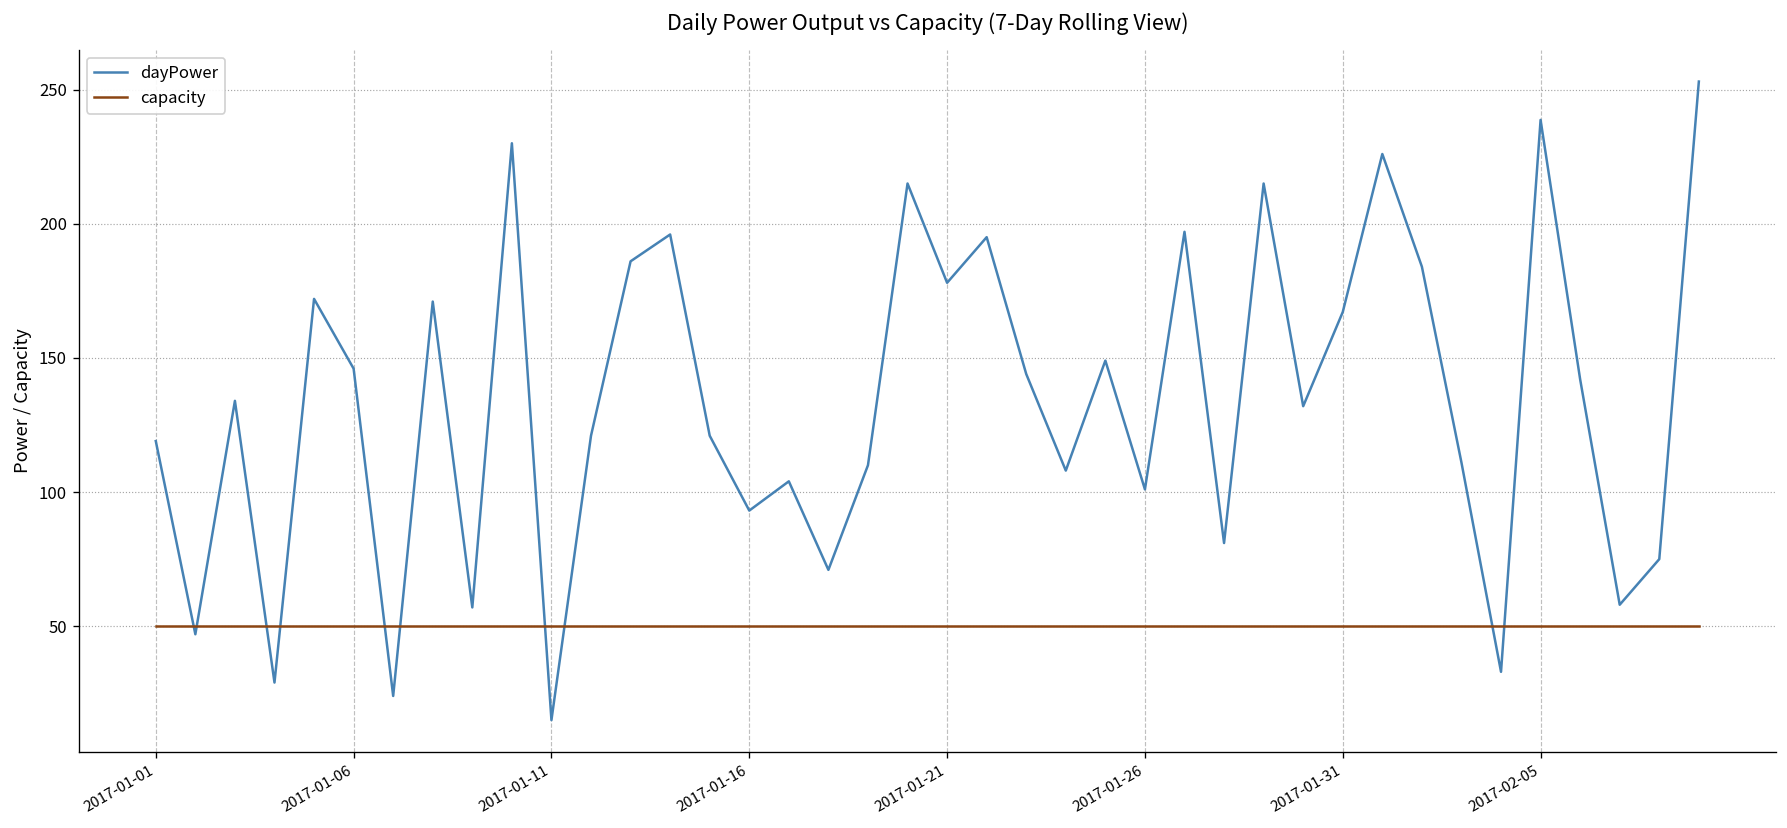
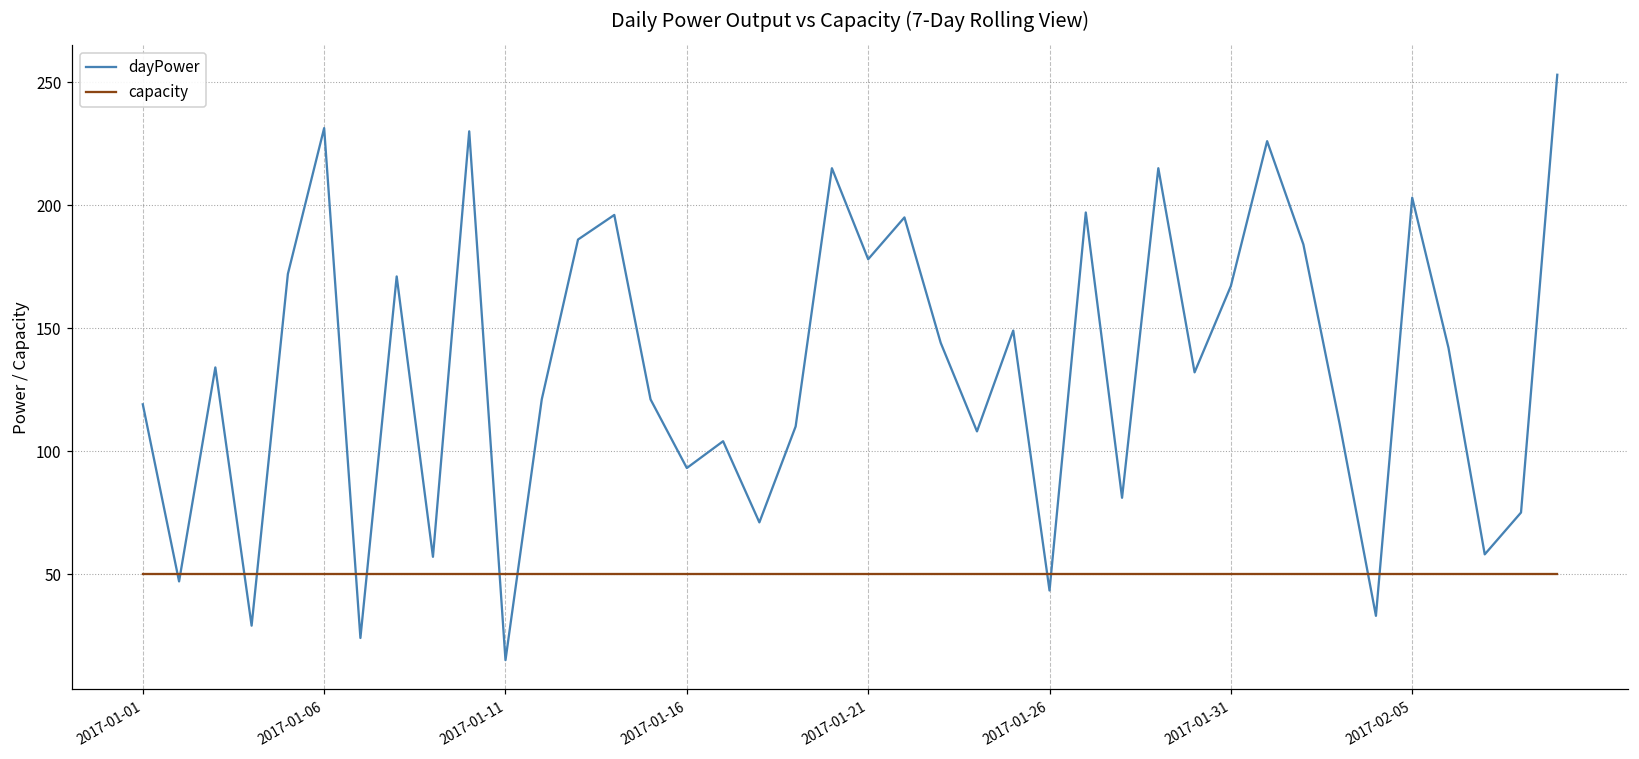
  {
    "dayPower": {
      "2017-01-01": 119,
-     "2017-01-06": 146,
+     "2017-01-06": 231,
      "2017-01-11": 15,
      "2017-01-16": 93,
      "2017-01-21": 178,
-     "2017-01-26": 101,
+     "2017-01-26": 43,
      "2017-01-31": 167,
-     "2017-02-05": 239
+     "2017-02-05": 203
    },
    "capacity": {
      "2017-01-01": 50,
      "2017-01-06": 50,
      "2017-01-11": 50,
      "2017-01-16": 50,
      "2017-01-21": 50,
      "2017-01-26": 50,
      "2017-01-31": 50,
      "2017-02-05": 50
    }
  }
